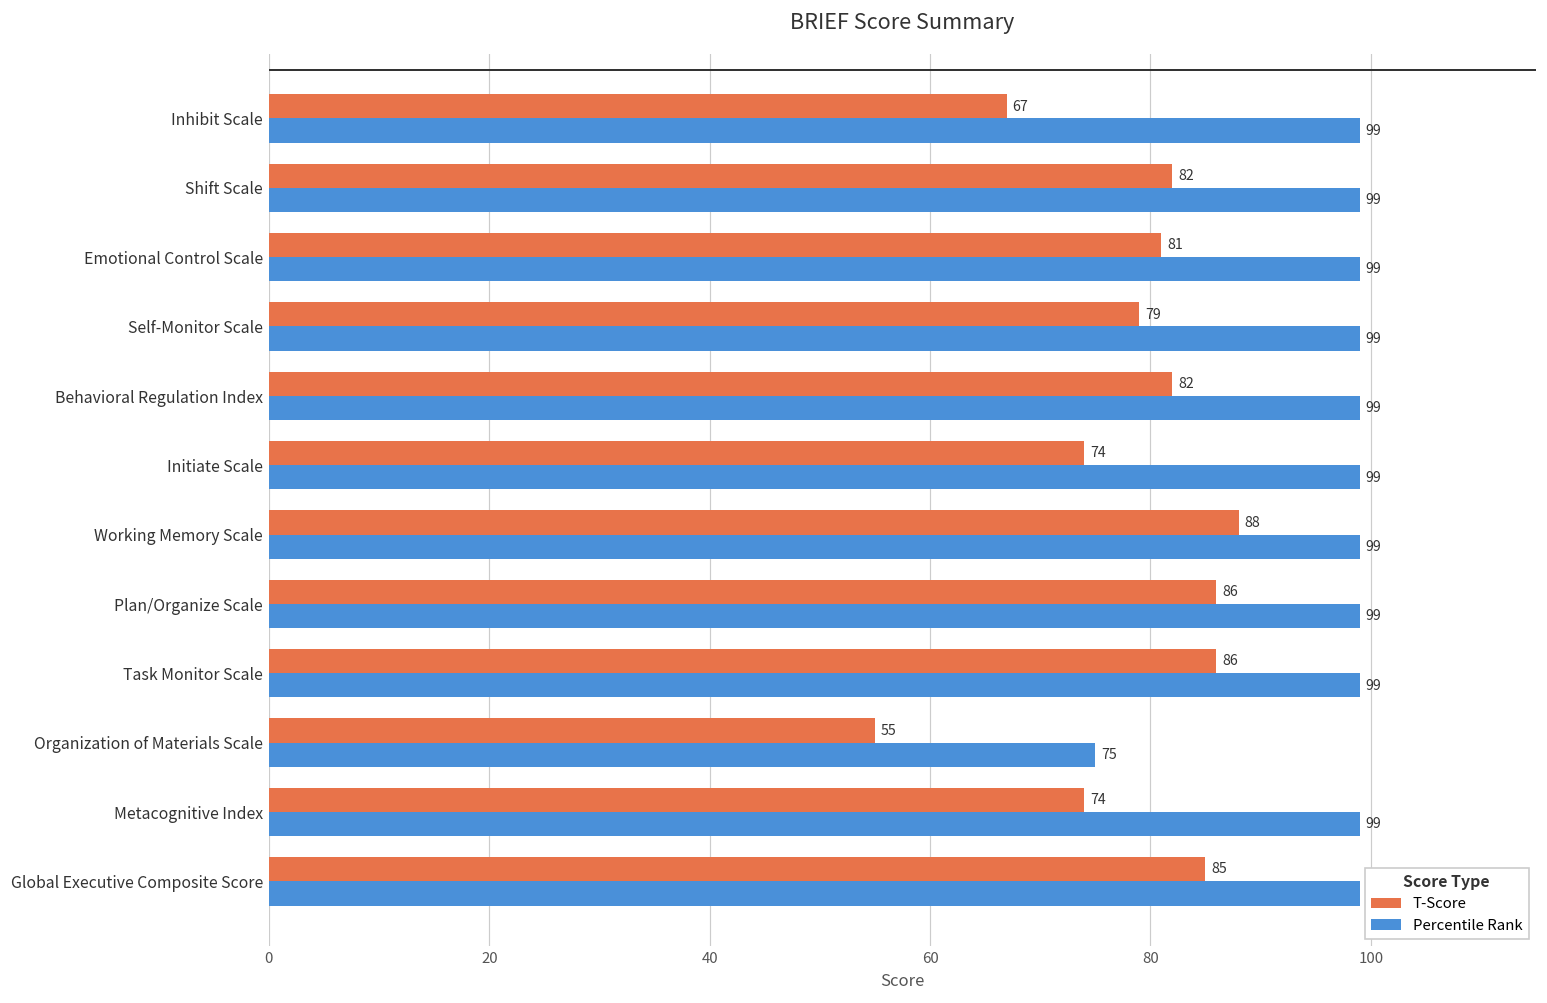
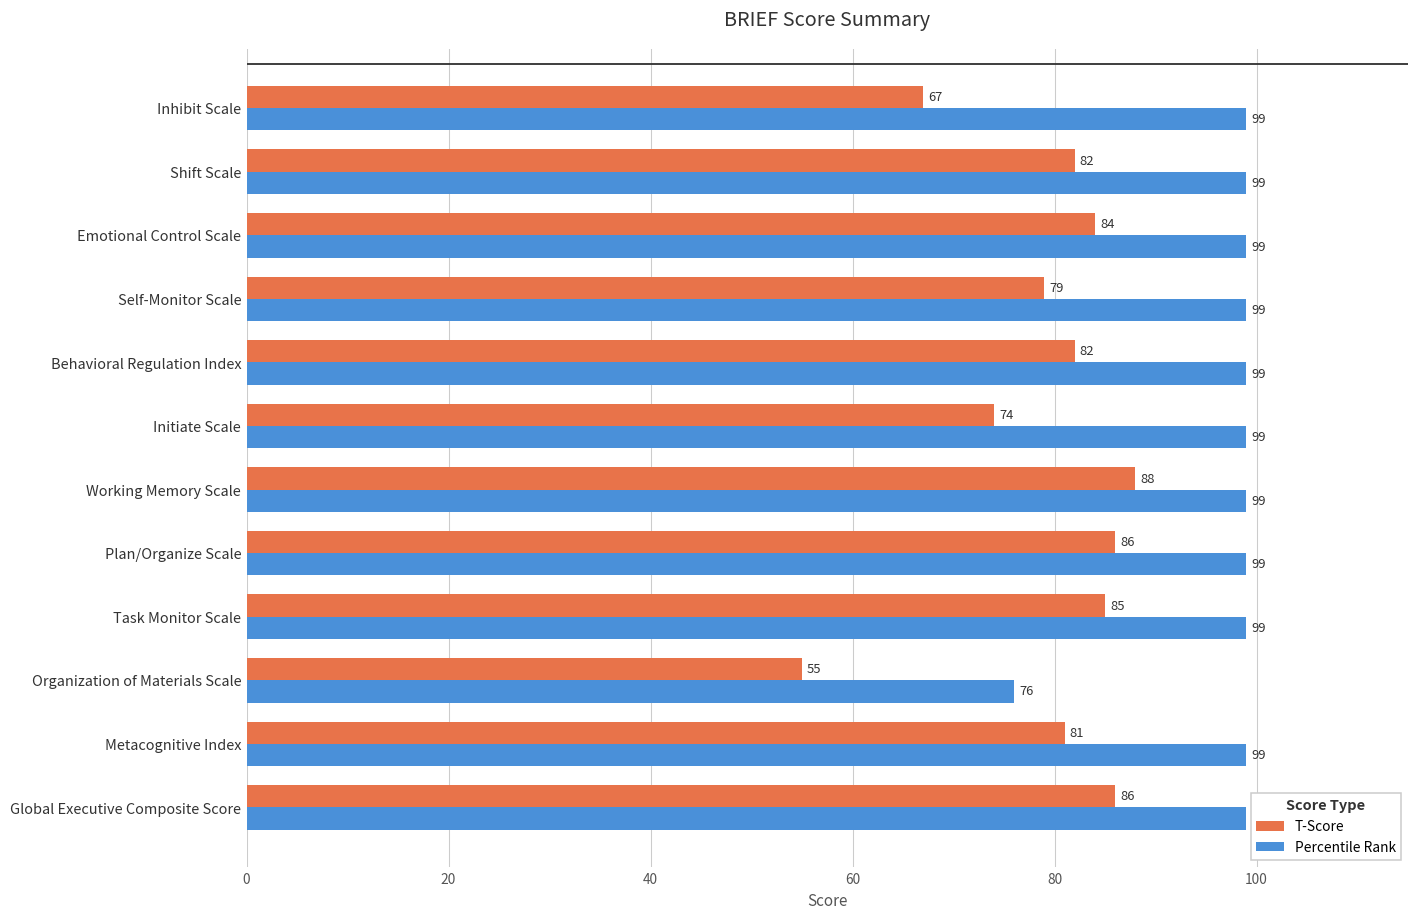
  {
    "T-Score": {
      "Inhibit Scale": 67,
      "Shift Scale": 82,
-     "Emotional Control Scale": 81,
+     "Emotional Control Scale": 84,
      "Self-Monitor Scale": 79,
      "Behavioral Regulation Index": 82,
      "Initiate Scale": 74,
      "Working Memory Scale": 88,
      "Plan/Organize Scale": 86,
-     "Task Monitor Scale": 86,
+     "Task Monitor Scale": 85,
      "Organization of Materials Scale": 55,
-     "Metacognitive Index": 74,
-     "Global Executive Composite Score": 85
+     "Metacognitive Index": 81,
+     "Global Executive Composite Score": 86
    },
    "Percentile Rank": {
      "Inhibit Scale": 99,
      "Shift Scale": 99,
      "Emotional Control Scale": 99,
      "Self-Monitor Scale": 99,
      "Behavioral Regulation Index": 99,
      "Initiate Scale": 99,
      "Working Memory Scale": 99,
      "Plan/Organize Scale": 99,
      "Task Monitor Scale": 99,
-     "Organization of Materials Scale": 75,
+     "Organization of Materials Scale": 76,
      "Metacognitive Index": 99
    }
  }
